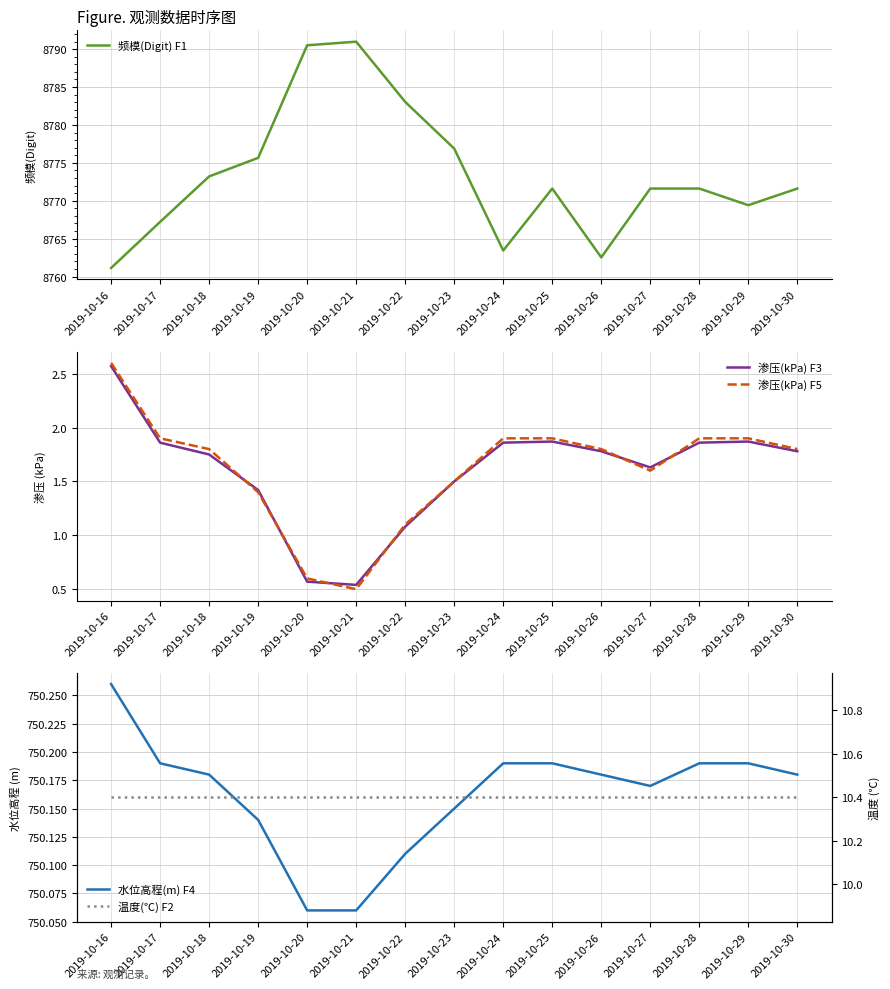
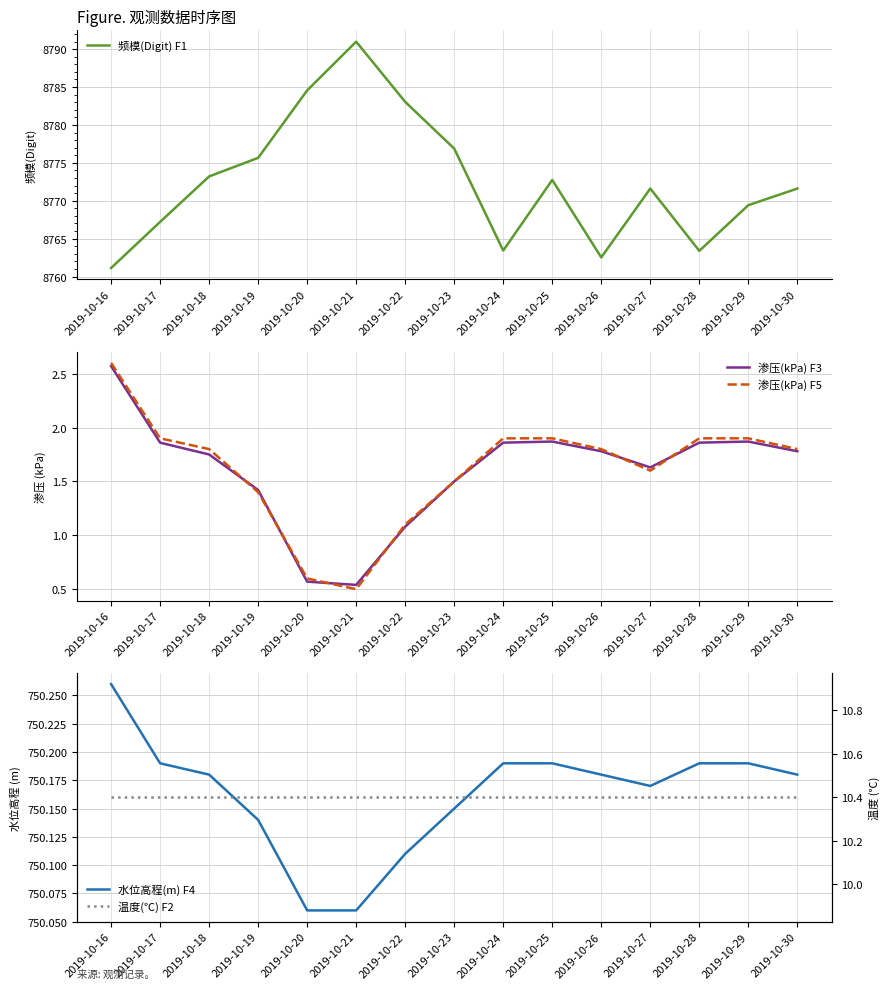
  {
    "Figure. 观测数据时序图": {
      "2019-10-16": 8761,
      "2019-10-17": 8767,
      "2019-10-18": 8773,
      "2019-10-19": 8776,
-     "2019-10-20": 8791,
+     "2019-10-20": 8785,
      "2019-10-21": 8791,
      "2019-10-22": 8783,
      "2019-10-23": 8777,
      "2019-10-24": 8763,
-     "2019-10-25": 8772,
+     "2019-10-25": 8773,
      "2019-10-26": 8763,
      "2019-10-27": 8772,
-     "2019-10-28": 8772,
+     "2019-10-28": 8763,
      "2019-10-29": 8769,
      "2019-10-30": 8772
    }
  }
